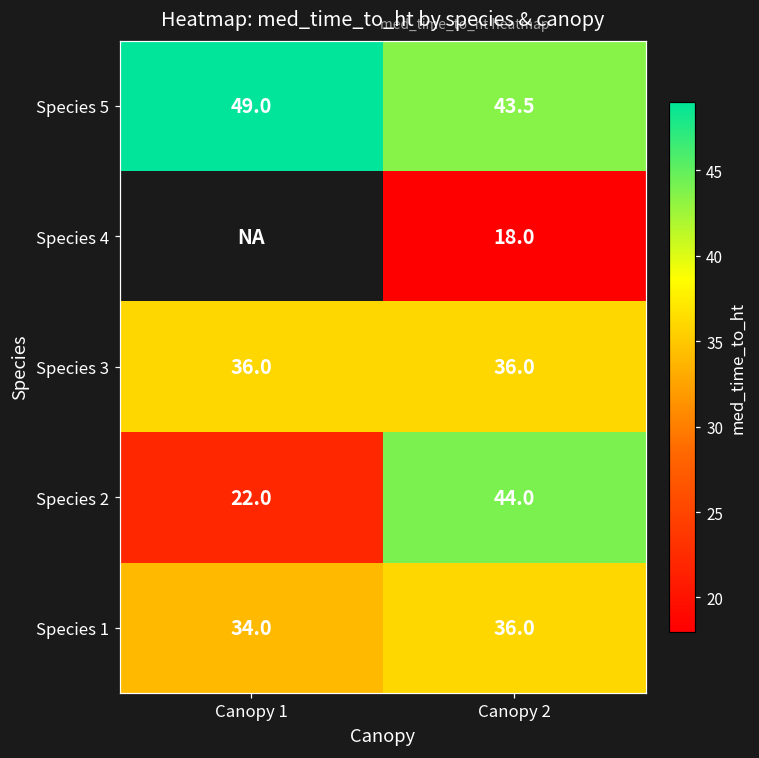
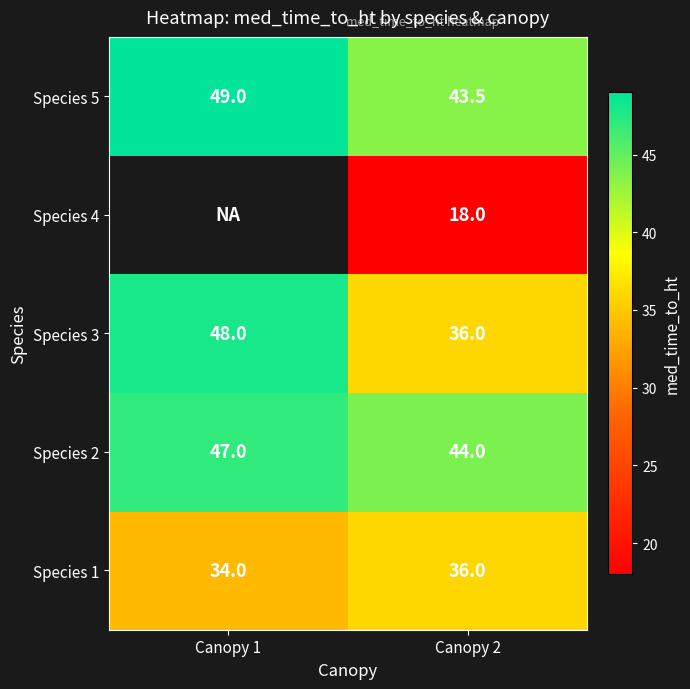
  {
    "Species 5": {
      "Canopy 1": 49.0,
      "Canopy 2": 43.5
    },
    "Species 4": {
      "Canopy 2": 18.0
    },
    "Species 3": {
-     "Canopy 1": 36.0,
+     "Canopy 1": 48.0,
      "Canopy 2": 36.0
    },
    "Species 2": {
-     "Canopy 1": 22.0,
+     "Canopy 1": 47.0,
      "Canopy 2": 44.0
    },
    "Species 1": {
      "Canopy 1": 34.0,
      "Canopy 2": 36.0
    }
  }
